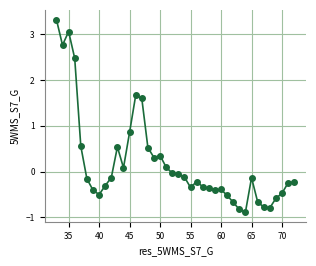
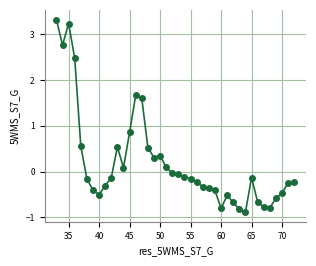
  {
-   "35": 3.1,
+   "35": 3.2,
    "40": -0.5,
    "45": 0.9,
    "50": 0.4,
-   "55": -0.3,
-   "60": -0.4,
+   "55": -0.2,
+   "60": -0.8,
    "65": -0.1,
    "70": -0.5
  }
